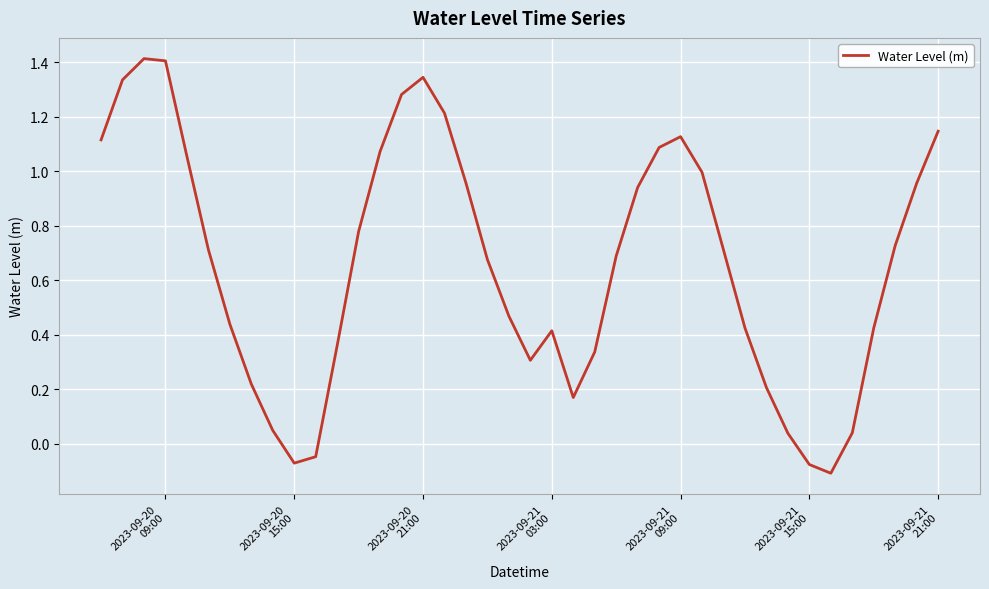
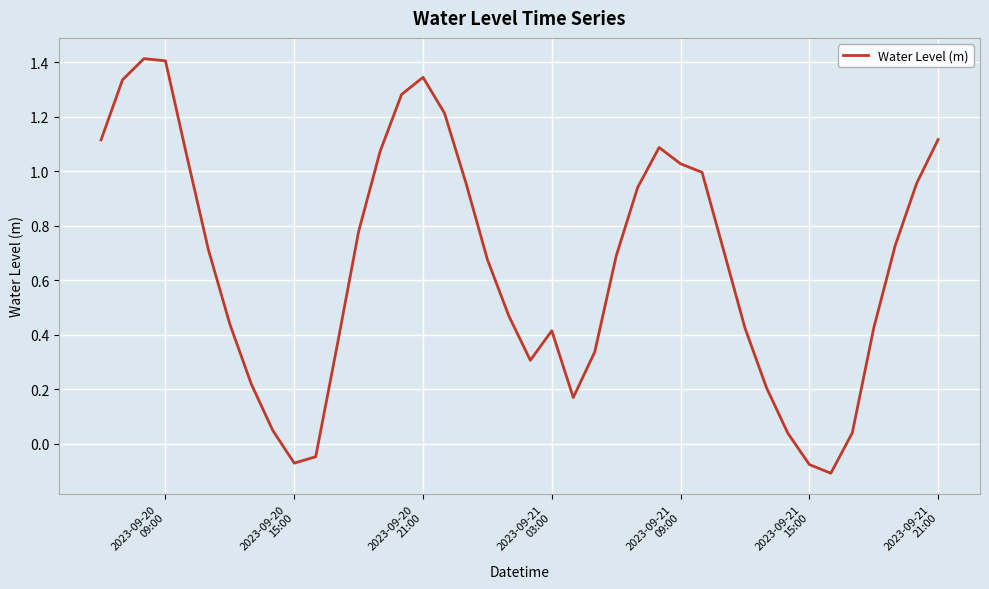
  {
    "2023-09-20 09:00": 1.40,
    "2023-09-20 15:00": -0.07,
    "2023-09-20 21:00": 1.34,
    "2023-09-21 03:00": 0.41,
-   "2023-09-21 09:00": 1.13,
+   "2023-09-21 09:00": 1.03,
    "2023-09-21 15:00": -0.08,
-   "2023-09-21 21:00": 1.15
+   "2023-09-21 21:00": 1.12
  }
